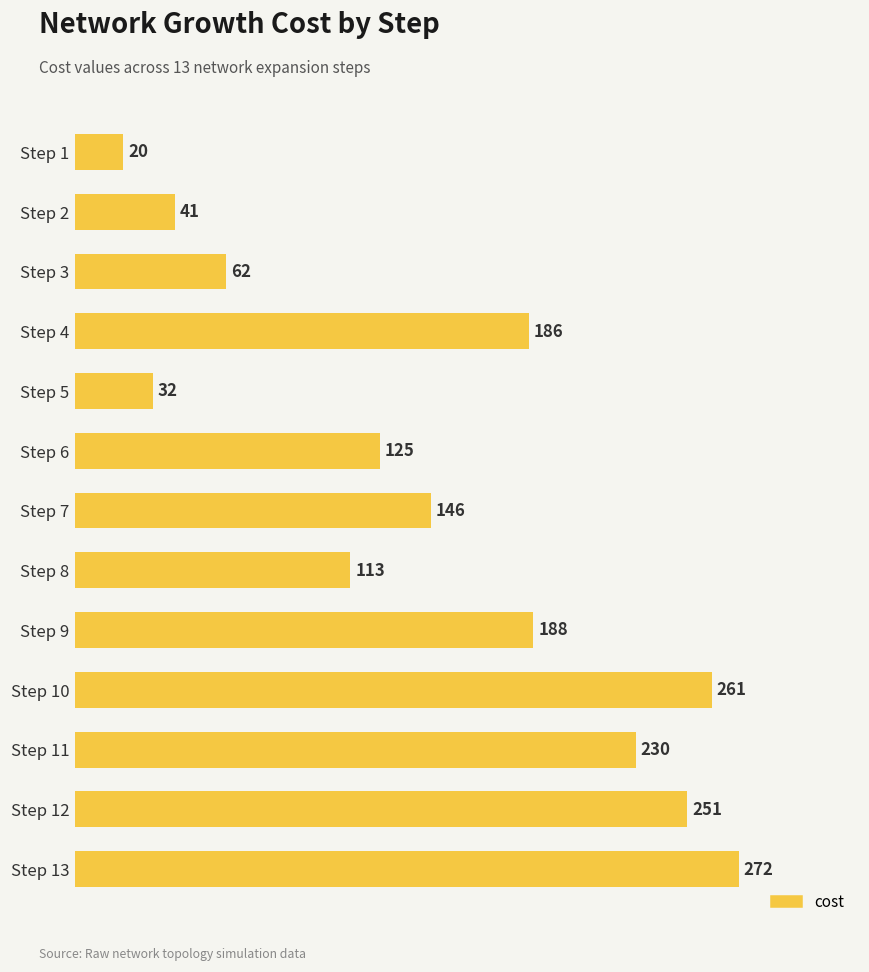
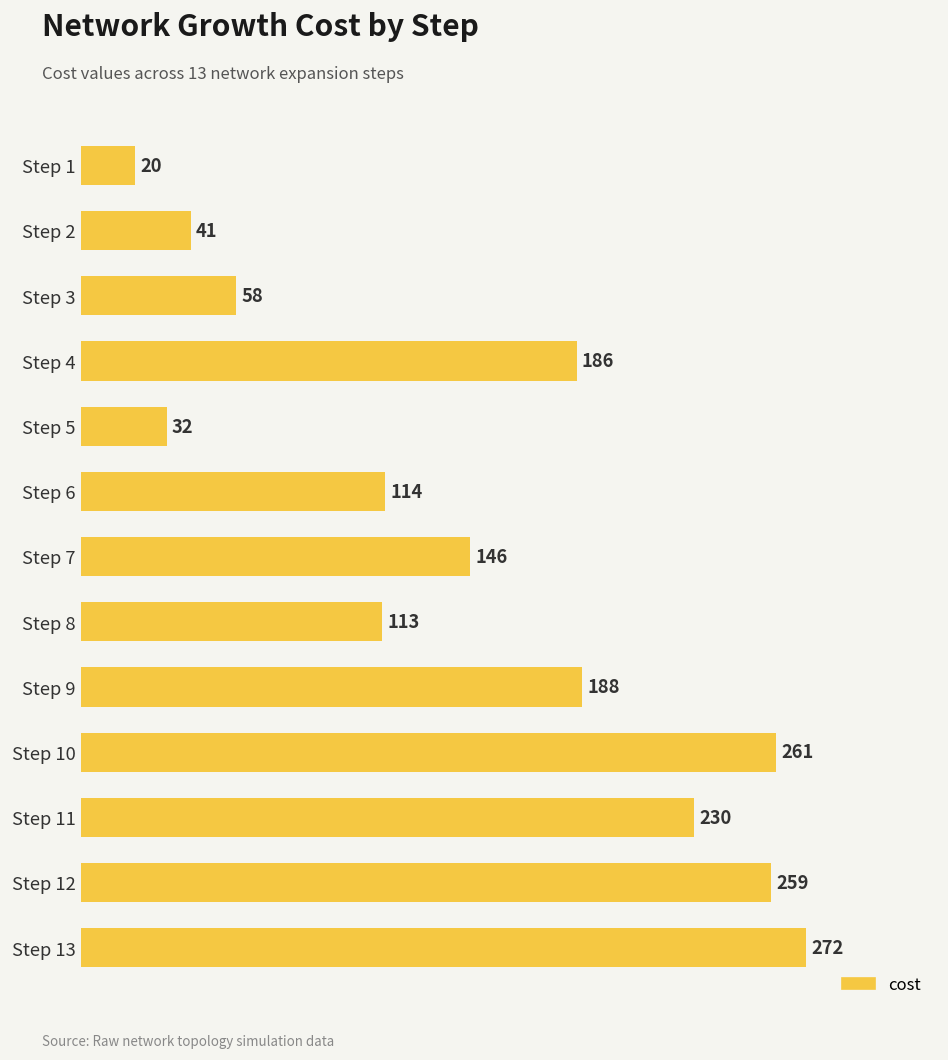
  {
    "Step 1": 20,
    "Step 2": 41,
-   "Step 3": 62,
+   "Step 3": 58,
    "Step 4": 186,
    "Step 5": 32,
-   "Step 6": 125,
+   "Step 6": 114,
    "Step 7": 146,
    "Step 8": 113,
    "Step 9": 188,
    "Step 10": 261,
    "Step 11": 230,
-   "Step 12": 251,
+   "Step 12": 259,
    "Step 13": 272
  }
